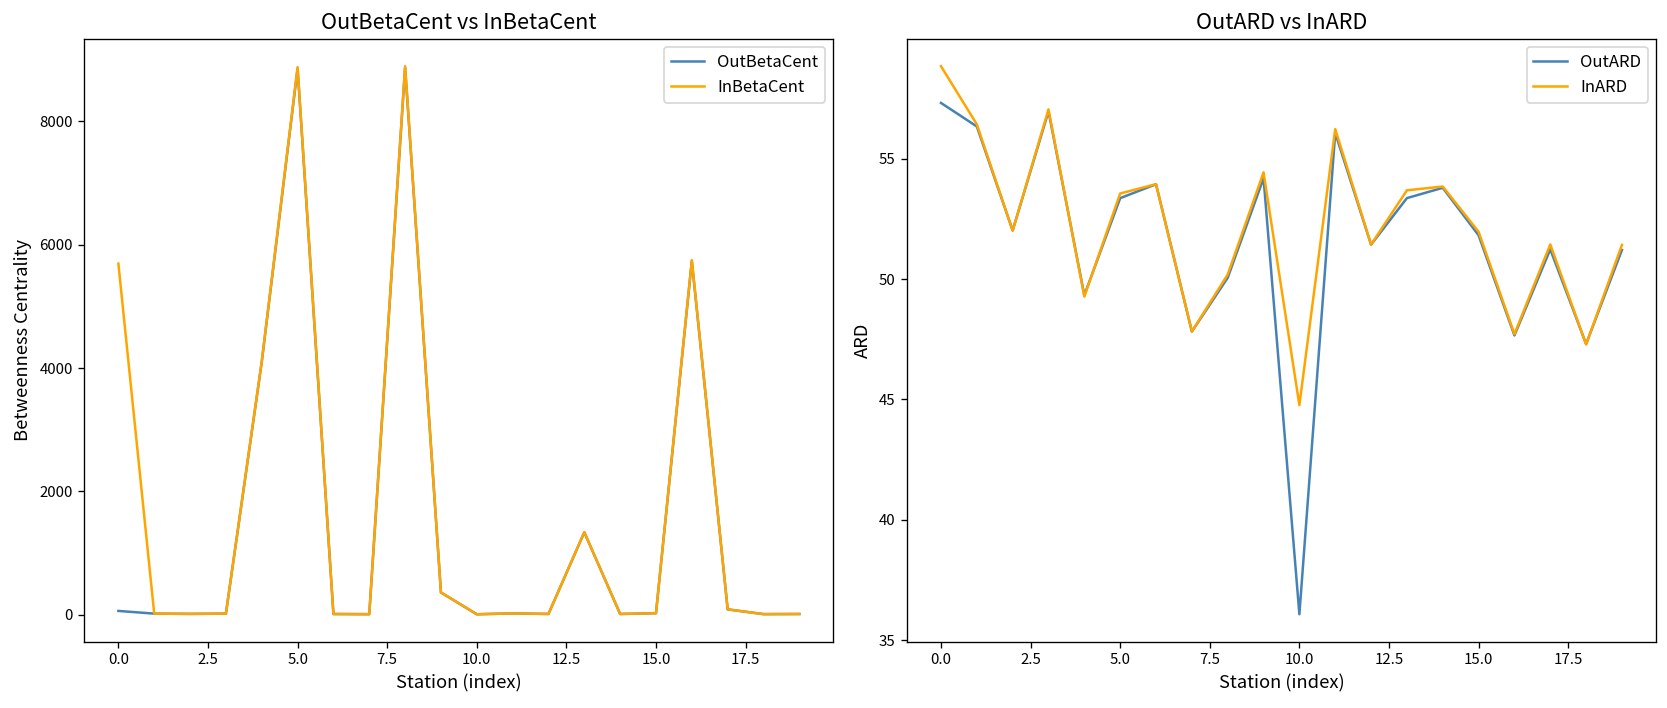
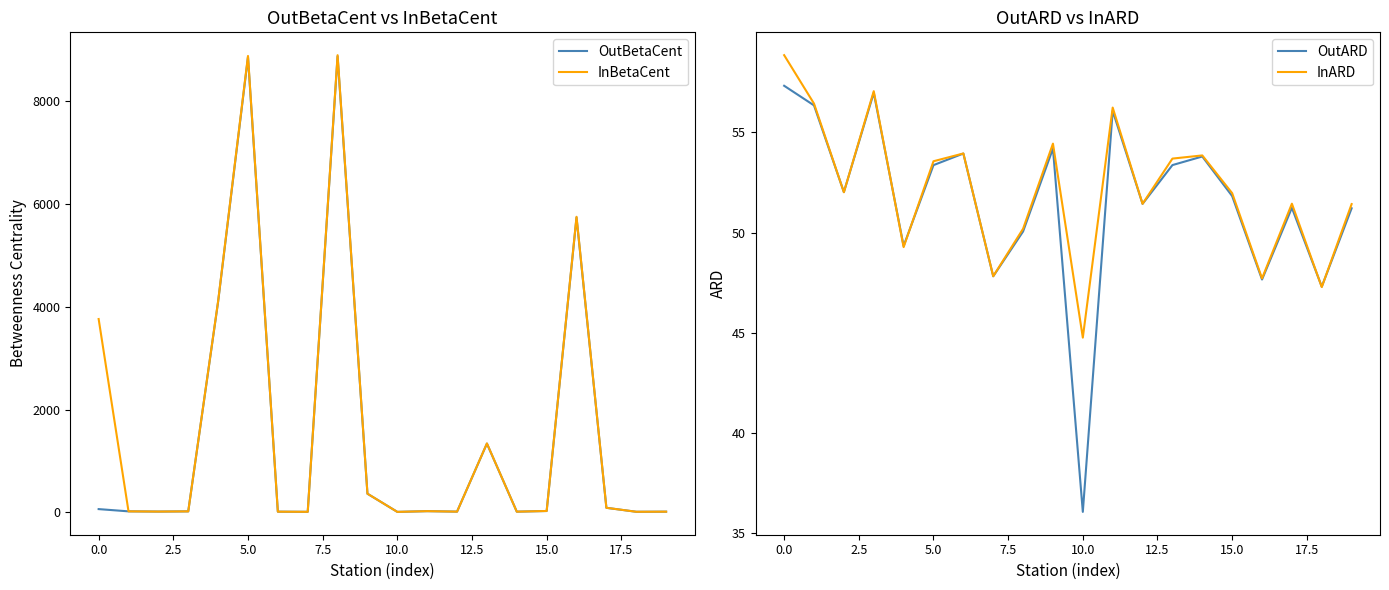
  {
    "OutBetaCent vs InBetaCent": {
      "OutBetaCent": {
        "0.0": 100
      },
      "InBetaCent": {
-       "0.0": 5700
+       "0.0": 3800
      }
    },
    "OutARD vs InARD": {
      "OutARD": {
        "0.0": 57.3,
        "5.0": 53.4,
        "10.0": 36.1,
        "15.0": 51.8
      },
      "InARD": {
        "0.0": 58.9,
        "5.0": 53.6,
        "10.0": 44.8,
        "15.0": 52.0
      }
    }
  }
